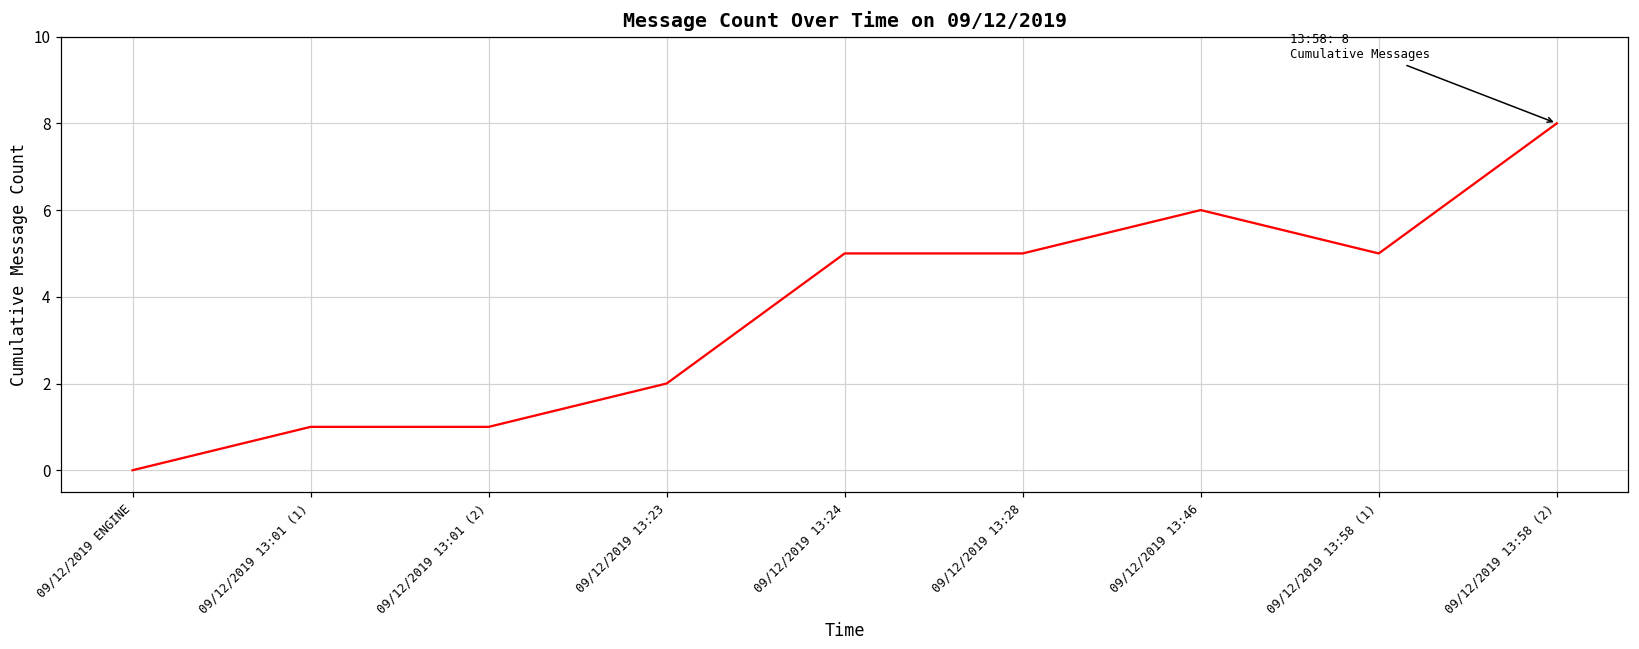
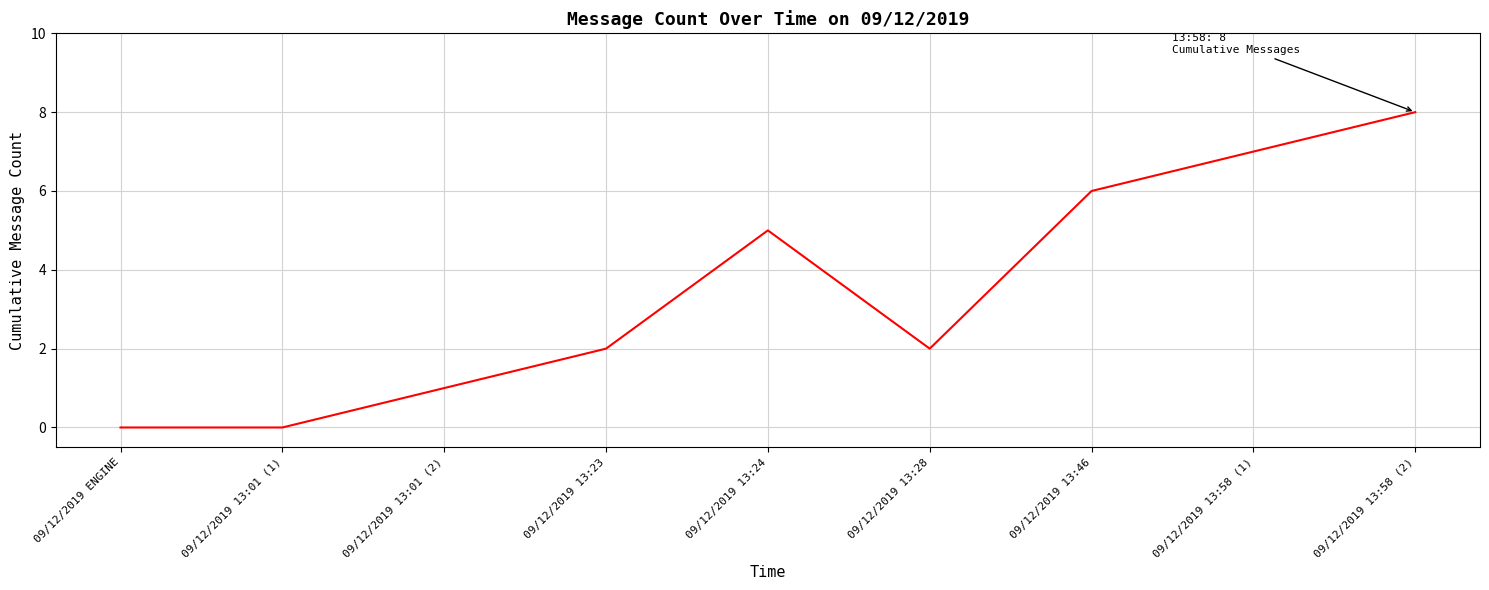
  {
    "09/12/2019 ENGINE": 0,
-   "09/12/2019 13:01 (1)": 1,
+   "09/12/2019 13:01 (1)": 0,
    "09/12/2019 13:01 (2)": 1,
    "09/12/2019 13:23": 2,
    "09/12/2019 13:24": 5,
-   "09/12/2019 13:28": 5,
+   "09/12/2019 13:28": 2,
    "09/12/2019 13:46": 6,
-   "09/12/2019 13:58 (1)": 5
+   "09/12/2019 13:58 (1)": 7
  }
